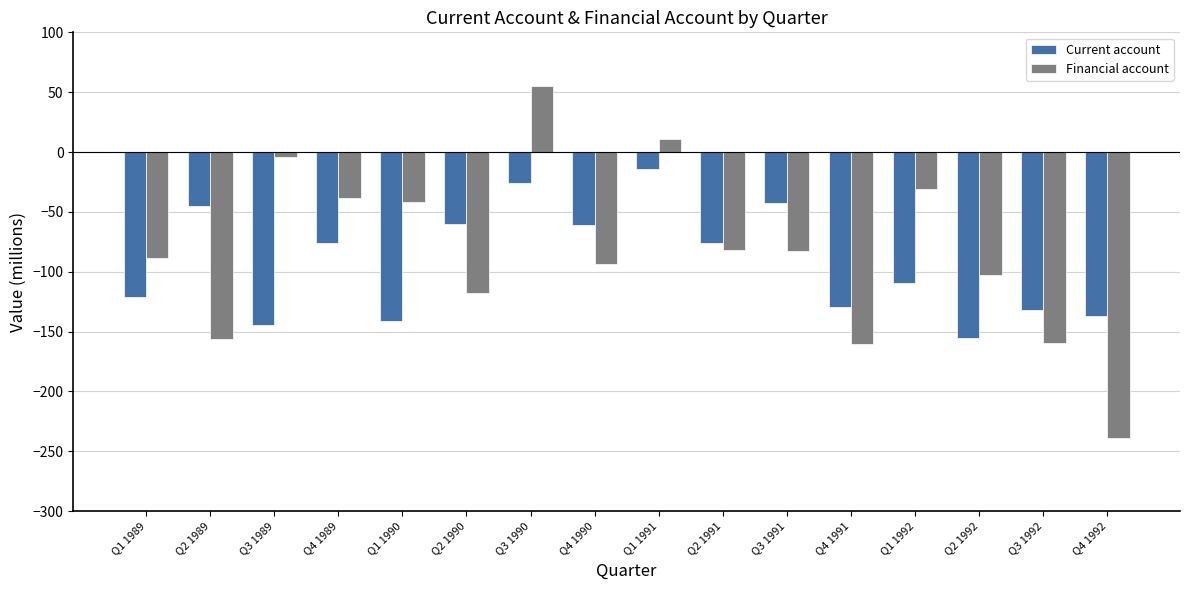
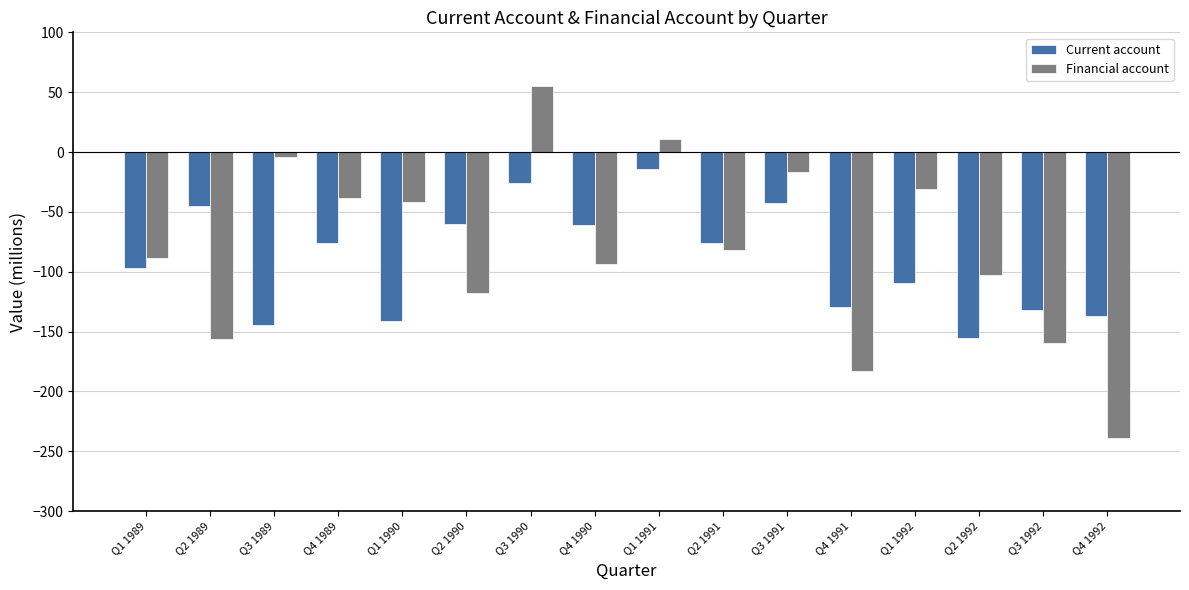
  {
    "Current account": {
-     "Q1 1989": -121,
+     "Q1 1989": -97,
      "Q2 1989": -45,
      "Q3 1989": -144,
      "Q4 1989": -76,
      "Q1 1990": -141,
      "Q2 1990": -60,
      "Q3 1990": -26,
      "Q4 1990": -61,
      "Q1 1991": -14,
      "Q2 1991": -76,
      "Q3 1991": -43,
      "Q4 1991": -129,
      "Q1 1992": -109,
      "Q2 1992": -156,
      "Q3 1992": -132,
      "Q4 1992": -137
    },
    "Financial account": {
      "Q1 1989": -89,
      "Q2 1989": -156,
      "Q3 1989": -4,
      "Q4 1989": -38,
      "Q1 1990": -42,
      "Q2 1990": -118,
      "Q3 1990": 55,
      "Q4 1990": -93,
      "Q1 1991": 11,
      "Q2 1991": -82,
-     "Q3 1991": -83,
-     "Q4 1991": -160,
+     "Q3 1991": -16,
+     "Q4 1991": -183,
      "Q1 1992": -31,
      "Q2 1992": -103,
      "Q3 1992": -159,
      "Q4 1992": -239
    }
  }
